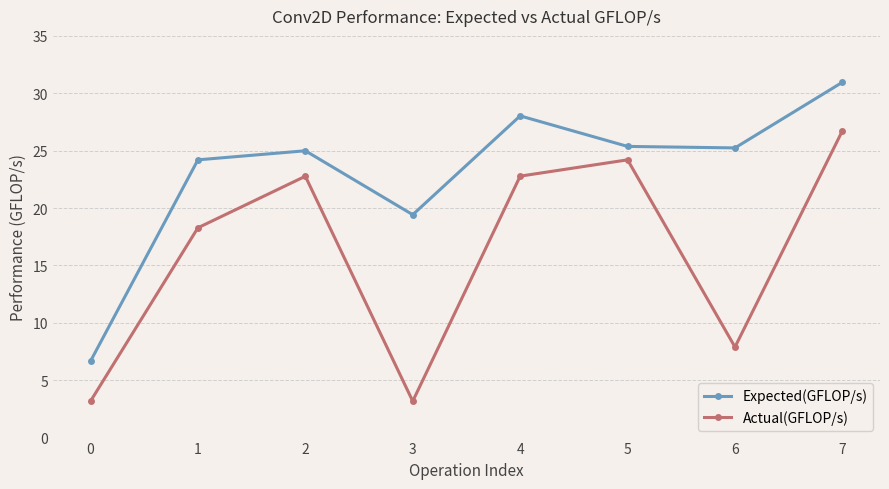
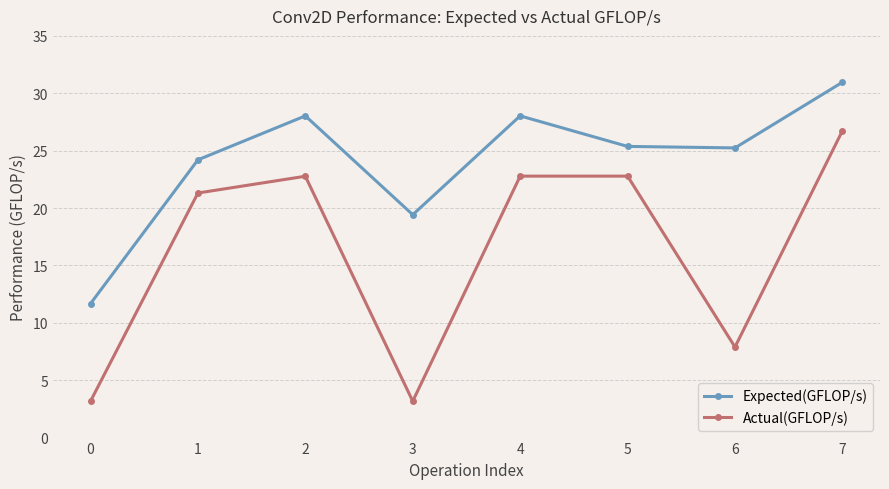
  {
    "Expected(GFLOP/s)": {
-     "0": 6.7,
+     "0": 11.7,
      "1": 24.2,
-     "2": 25.0,
+     "2": 28.0,
      "3": 19.4,
      "4": 28.0,
      "5": 25.4,
      "6": 25.2,
      "7": 31.0
    },
    "Actual(GFLOP/s)": {
      "0": 3.2,
-     "1": 18.3,
+     "1": 21.3,
      "2": 22.8,
      "3": 3.2,
      "4": 22.8,
-     "5": 24.2,
+     "5": 22.8,
      "6": 7.9,
      "7": 26.7
    }
  }
